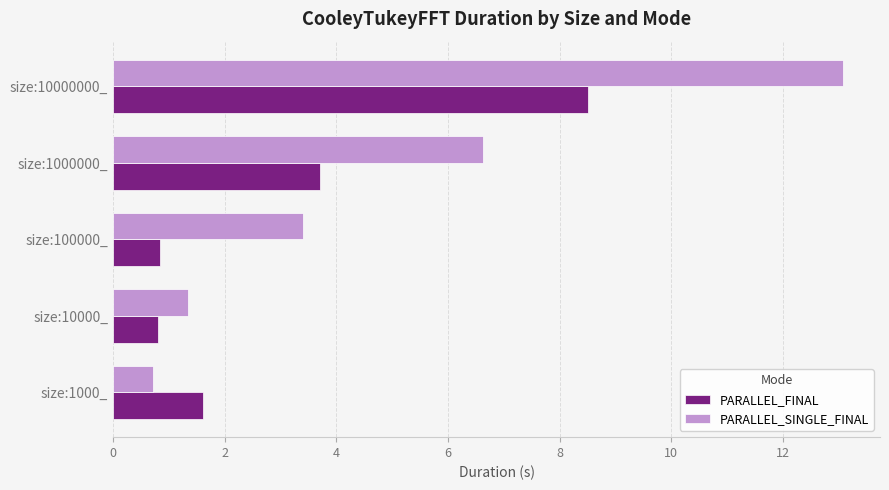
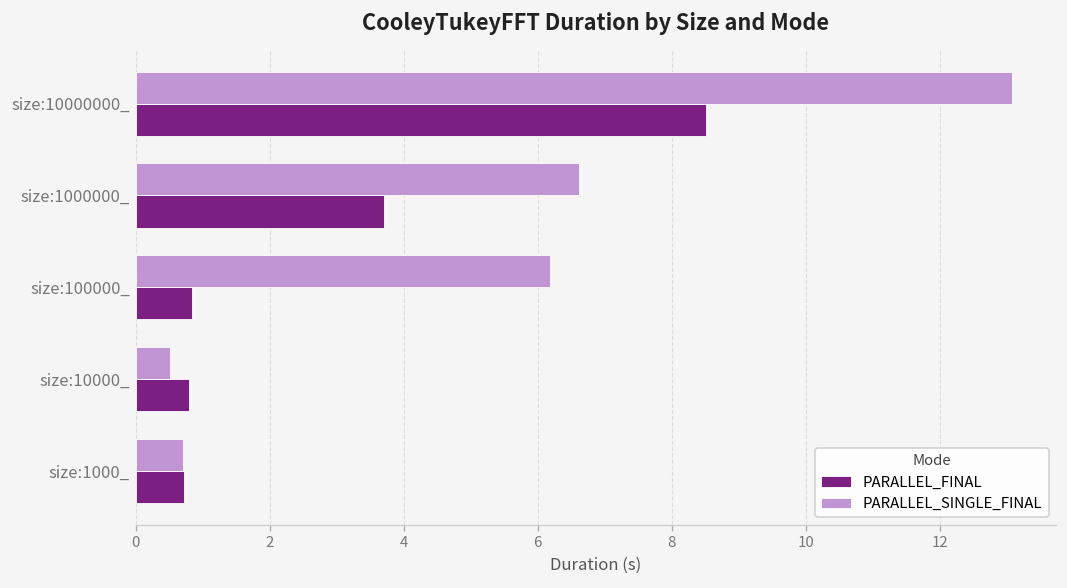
  {
    "PARALLEL_FINAL": {
      "size:10000000_": 8.5,
      "size:1000000_": 3.7,
      "size:100000_": 0.8,
      "size:10000_": 0.8,
-     "size:1000_": 1.6
+     "size:1000_": 0.7
    },
    "PARALLEL_SINGLE_FINAL": {
      "size:10000000_": 13.1,
      "size:1000000_": 6.6,
-     "size:100000_": 3.4,
-     "size:10000_": 1.3,
+     "size:100000_": 6.2,
+     "size:10000_": 0.5,
      "size:1000_": 0.7
    }
  }
